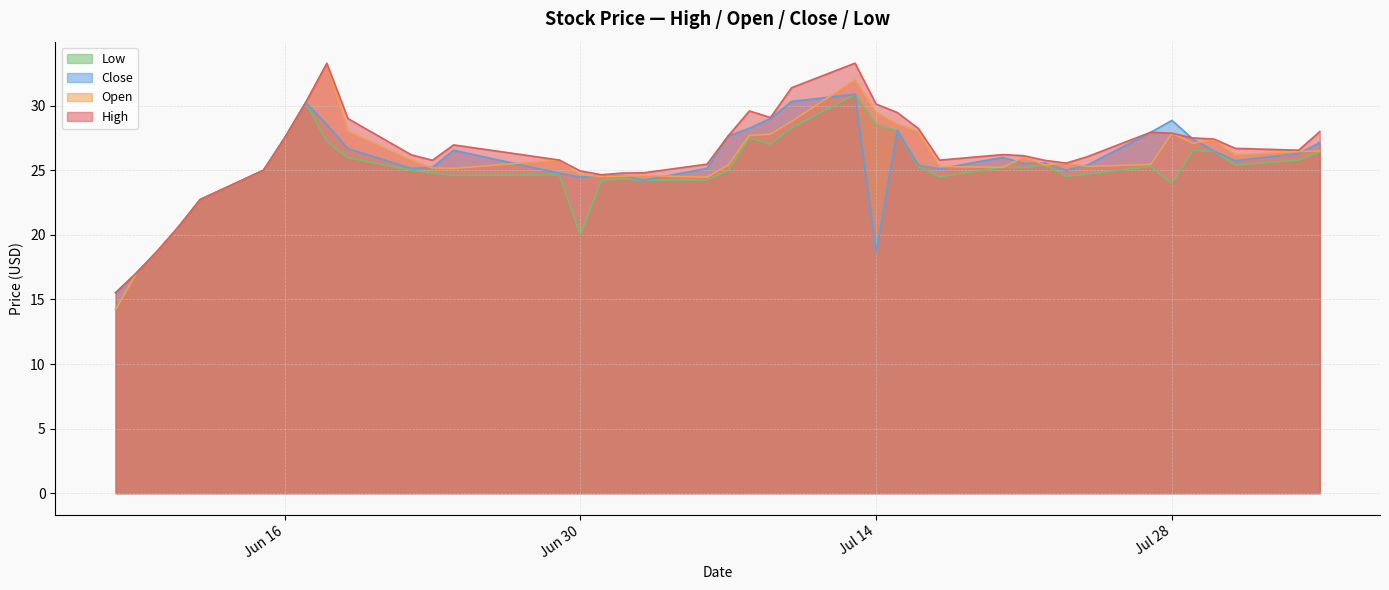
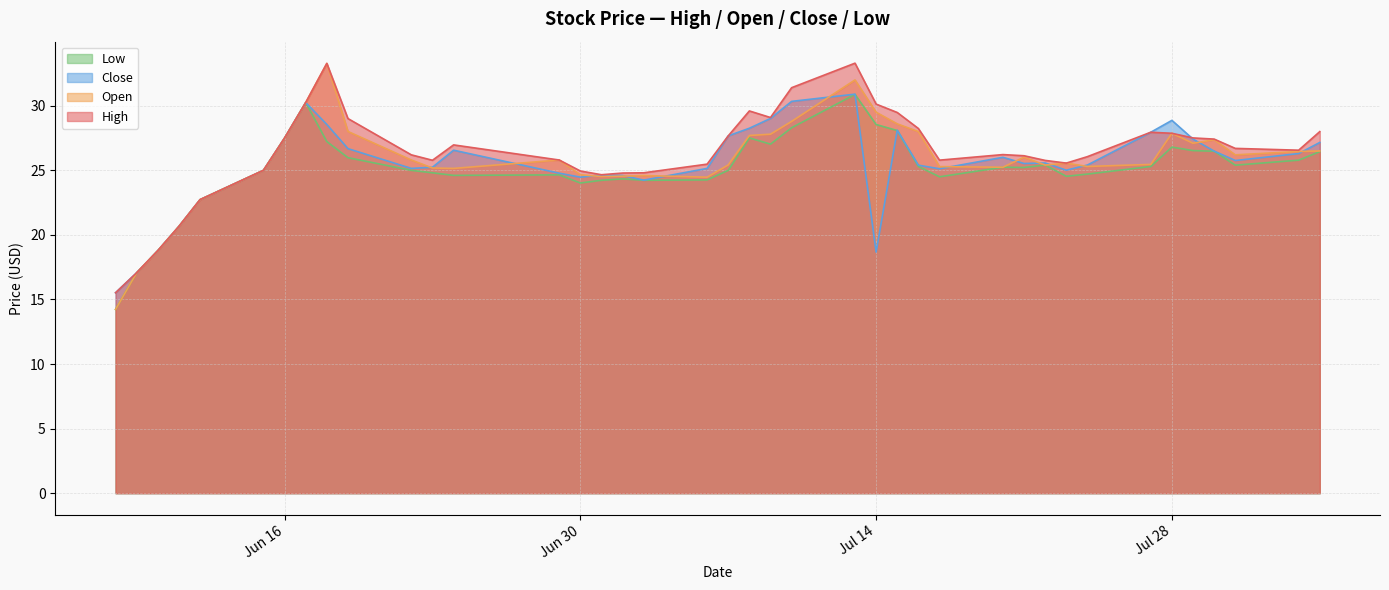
  {
    "Low": {
-     "Jun 30": 20.0,
+     "Jun 30": 24.0,
      "Jul 14": 28.6,
-     "Jul 28": 24.0
+     "Jul 28": 26.8
    },
    "Close": {
      "Jul 14": 18.7,
      "Jul 28": 28.9
    }
  }
